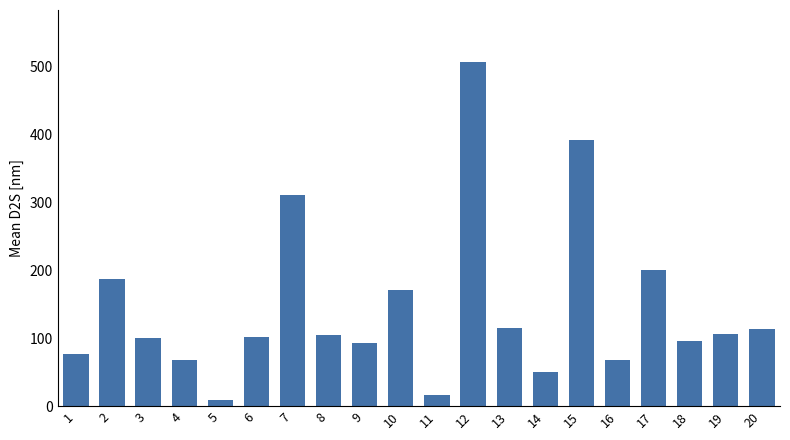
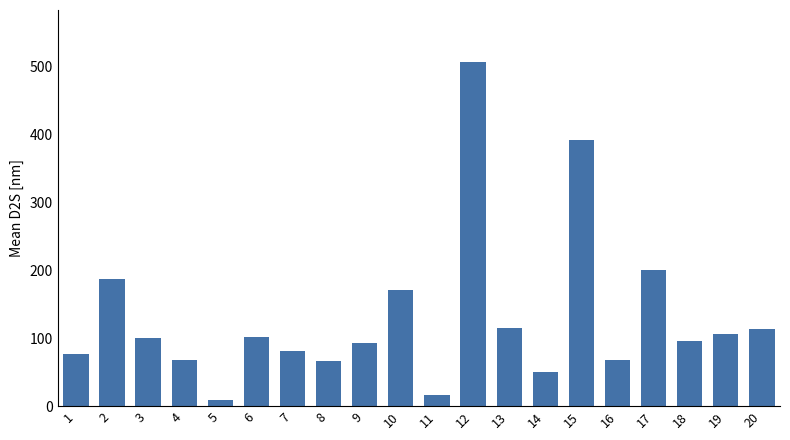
  {
    "1": 80,
    "2": 190,
    "3": 100,
    "4": 70,
    "5": 10,
    "6": 100,
-   "7": 310,
-   "8": 100,
+   "7": 80,
+   "8": 70,
    "9": 90,
    "10": 170,
    "11": 20,
    "12": 510,
    "13": 120,
    "14": 50,
    "15": 390,
    "16": 70,
    "17": 200,
    "18": 100,
    "19": 110,
    "20": 110
  }
